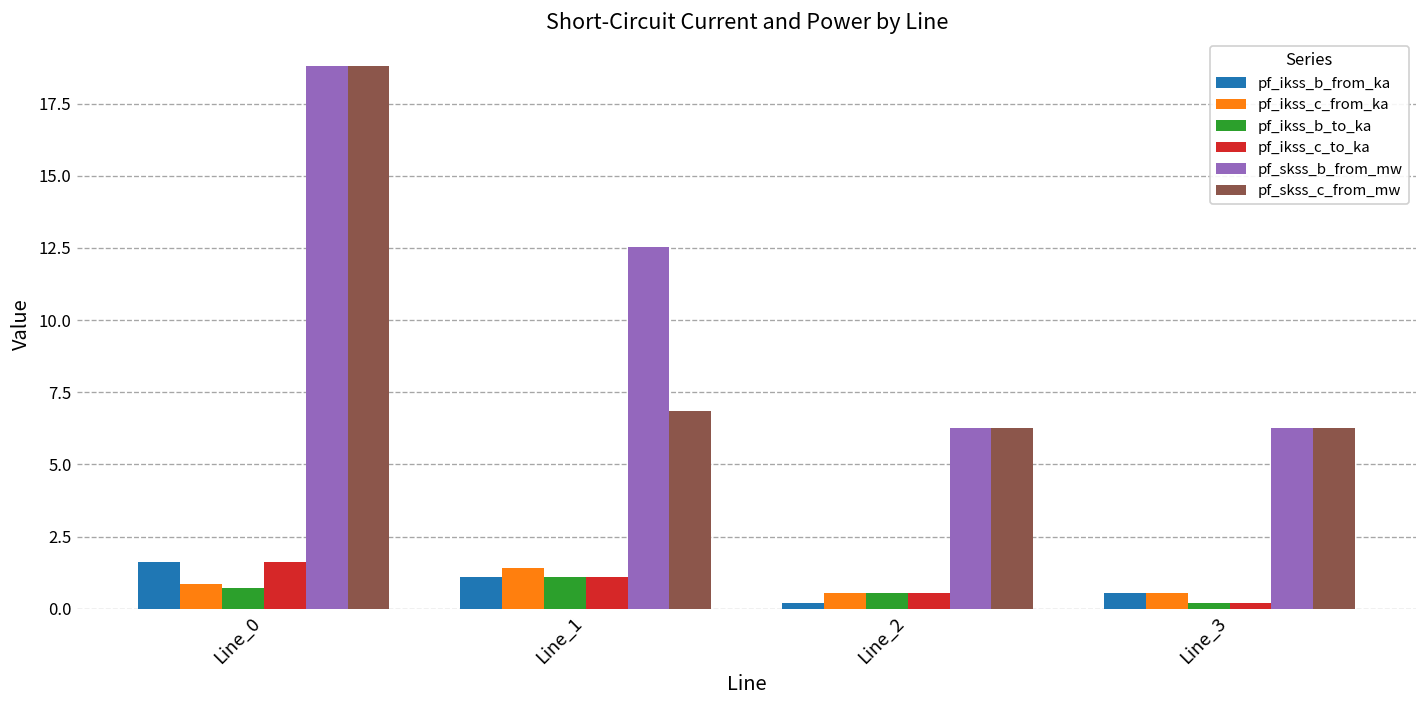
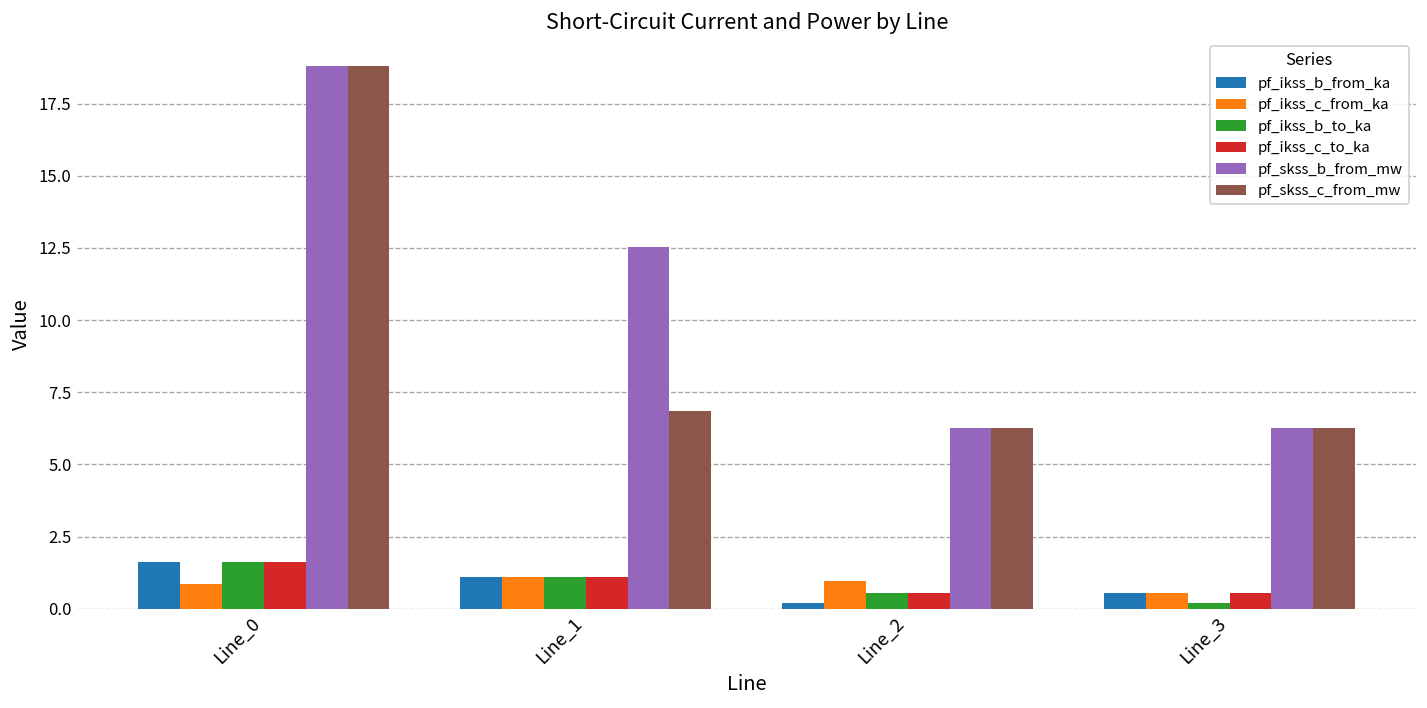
  {
    "pf_ikss_b_from_ka": {
      "Line_0": 1.6,
      "Line_1": 1.1,
      "Line_2": 0.2,
      "Line_3": 0.5
    },
    "pf_ikss_c_from_ka": {
      "Line_0": 0.9,
-     "Line_1": 1.4,
-     "Line_2": 0.5,
+     "Line_1": 1.1,
+     "Line_2": 1.0,
      "Line_3": 0.5
    },
    "pf_ikss_b_to_ka": {
-     "Line_0": 0.7,
+     "Line_0": 1.6,
      "Line_1": 1.1,
      "Line_2": 0.5,
      "Line_3": 0.2
    },
    "pf_ikss_c_to_ka": {
      "Line_0": 1.6,
      "Line_1": 1.1,
      "Line_2": 0.5,
-     "Line_3": 0.2
+     "Line_3": 0.5
    },
    "pf_skss_b_from_mw": {
      "Line_0": 18.8,
      "Line_1": 12.5,
      "Line_2": 6.3,
      "Line_3": 6.3
    },
    "pf_skss_c_from_mw": {
      "Line_0": 18.8,
      "Line_1": 6.8,
      "Line_2": 6.3,
      "Line_3": 6.3
    }
  }
